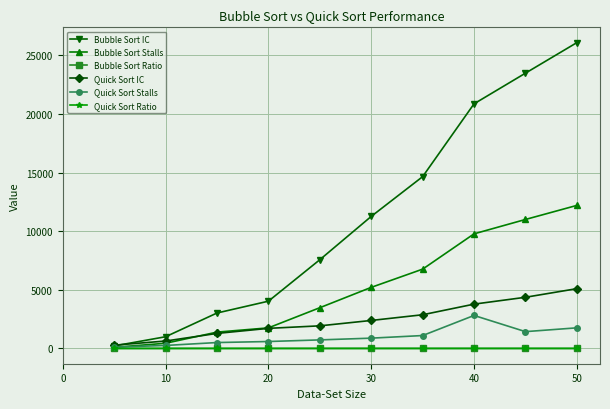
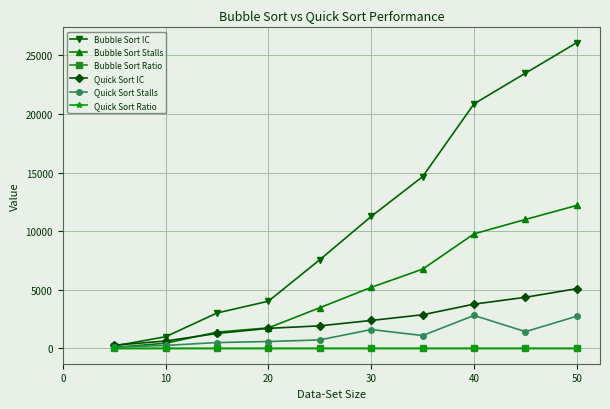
  {
    "Quick Sort Stalls": {
      "20": 600,
-     "30": 900,
+     "30": 1600,
      "40": 2800,
-     "50": 1800
+     "50": 2700
    }
  }
